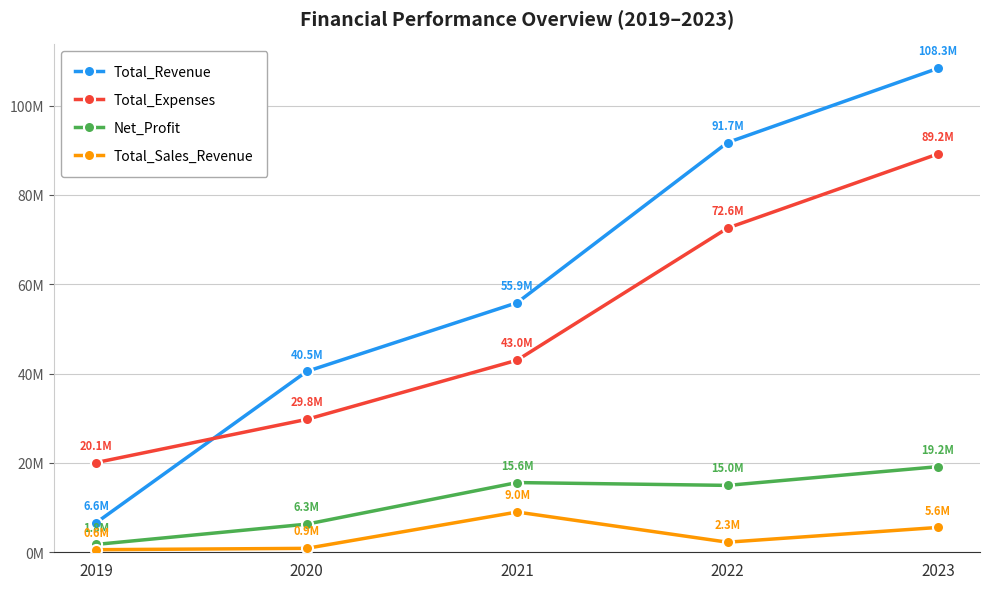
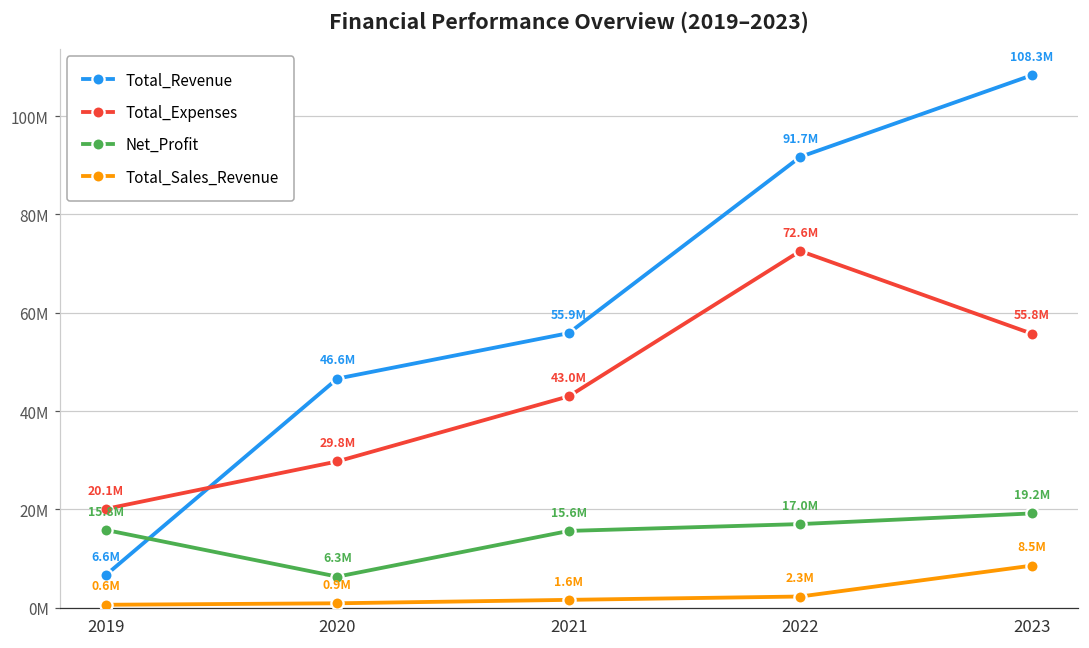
  {
    "Total_Revenue": {
      "2019": "6.6M",
-     "2020": "40.5M",
+     "2020": "46.6M",
      "2021": "55.9M",
      "2022": "91.7M",
      "2023": "108.3M"
    },
    "Total_Expenses": {
      "2019": "20.1M",
      "2020": "29.8M",
      "2021": "43.0M",
      "2022": "72.6M",
-     "2023": "89.2M"
+     "2023": "55.8M"
    },
    "Net_Profit": {
-     "2019": "1.8M",
+     "2019": "15.8M",
      "2020": "6.3M",
      "2021": "15.6M",
-     "2022": "15.0M",
+     "2022": "17.0M",
      "2023": "19.2M"
    },
    "Total_Sales_Revenue": {
      "2019": "0.6M",
-     "2021": "9.0M",
+     "2021": "1.6M",
      "2022": "2.3M",
-     "2023": "5.6M"
+     "2023": "8.5M"
    }
  }
